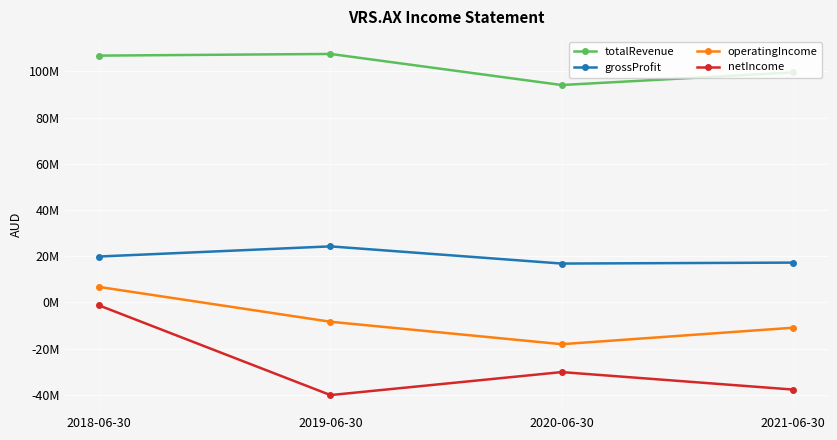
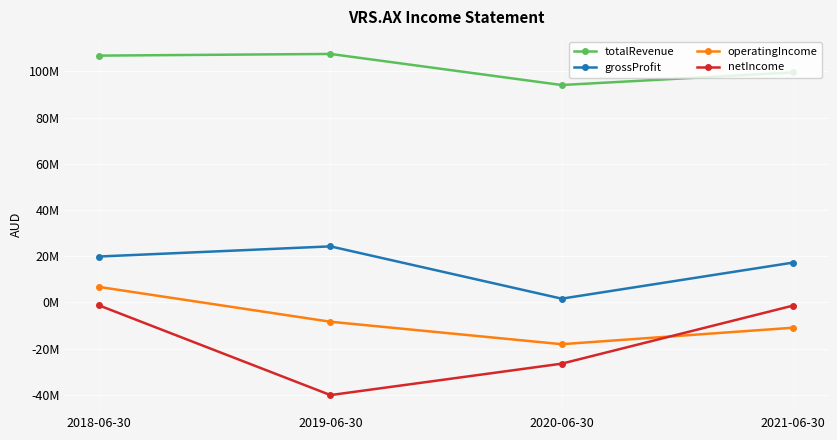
  {
    "totalRevenue": {
      "2018-06-30": 107000000,
      "2019-06-30": 108000000,
      "2020-06-30": 94000000
    },
    "grossProfit": {
      "2018-06-30": 20000000,
      "2019-06-30": 24000000,
-     "2020-06-30": 17000000,
+     "2020-06-30": 2000000,
      "2021-06-30": 17000000
    },
    "operatingIncome": {
      "2018-06-30": 7000000,
      "2019-06-30": -8000000,
      "2020-06-30": -18000000,
      "2021-06-30": -11000000
    },
    "netIncome": {
      "2018-06-30": -1000000,
      "2019-06-30": -40000000,
-     "2020-06-30": -30000000,
-     "2021-06-30": -38000000
+     "2020-06-30": -26000000,
+     "2021-06-30": -1000000
    }
  }
